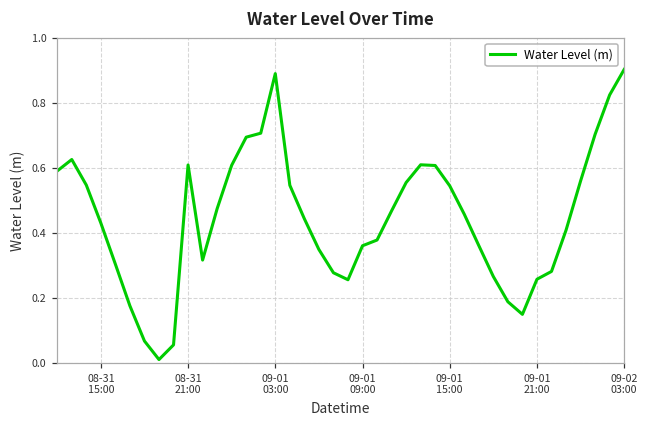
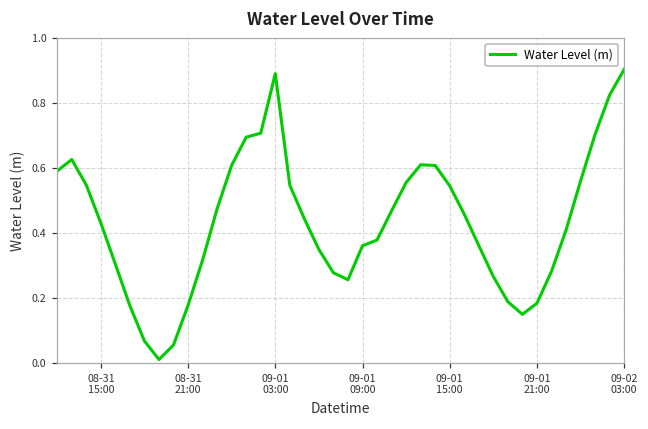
  {
    "08-31 15:00": 0.43,
-   "08-31 21:00": 0.61,
+   "08-31 21:00": 0.18,
    "09-01 03:00": 0.89,
    "09-01 09:00": 0.36,
    "09-01 15:00": 0.54,
-   "09-01 21:00": 0.26,
+   "09-01 21:00": 0.18,
    "09-02 03:00": 0.90
  }
